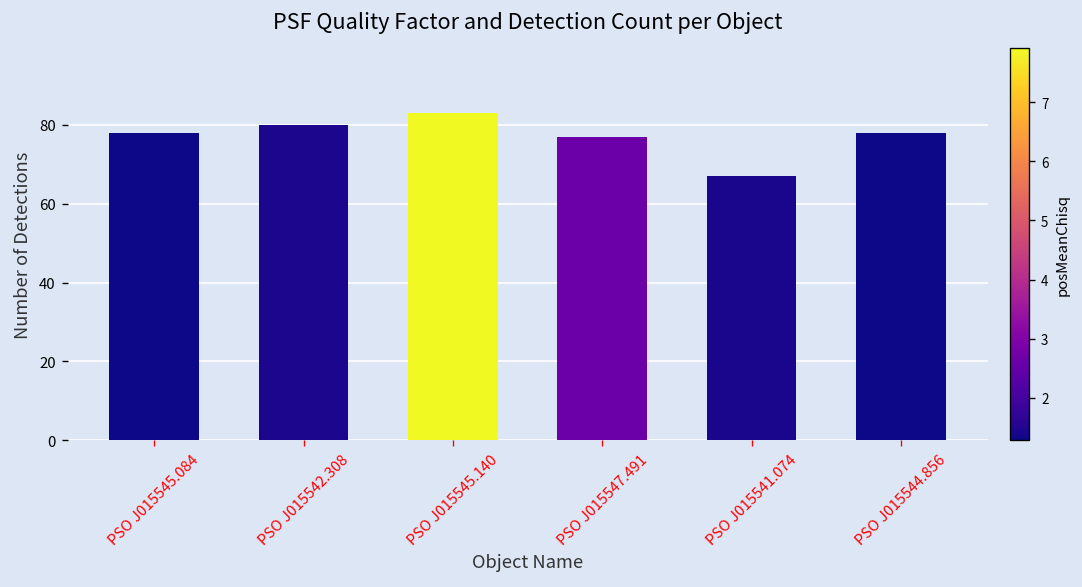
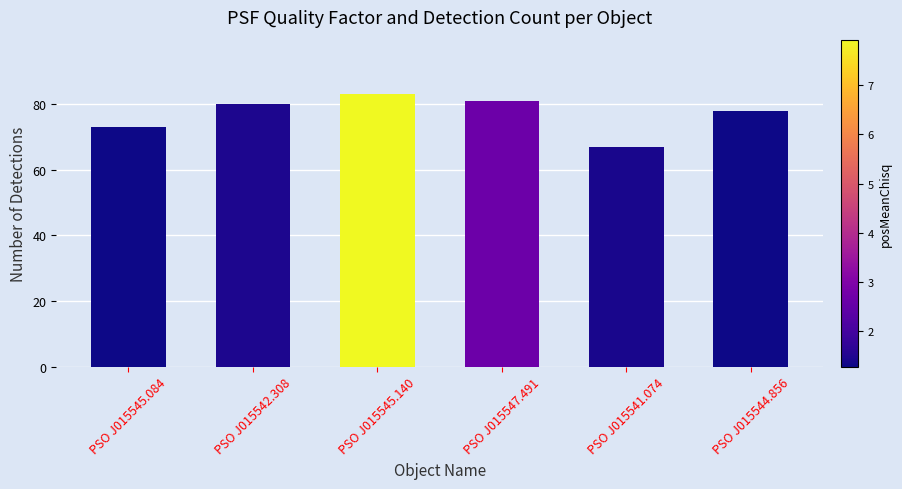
  {
-   "PSO J015545.084": 78,
+   "PSO J015545.084": 73,
    "PSO J015542.308": 80,
    "PSO J015545.140": 83,
-   "PSO J015547.491": 77,
+   "PSO J015547.491": 81,
    "PSO J015541.074": 67,
    "PSO J015544.856": 78
  }
